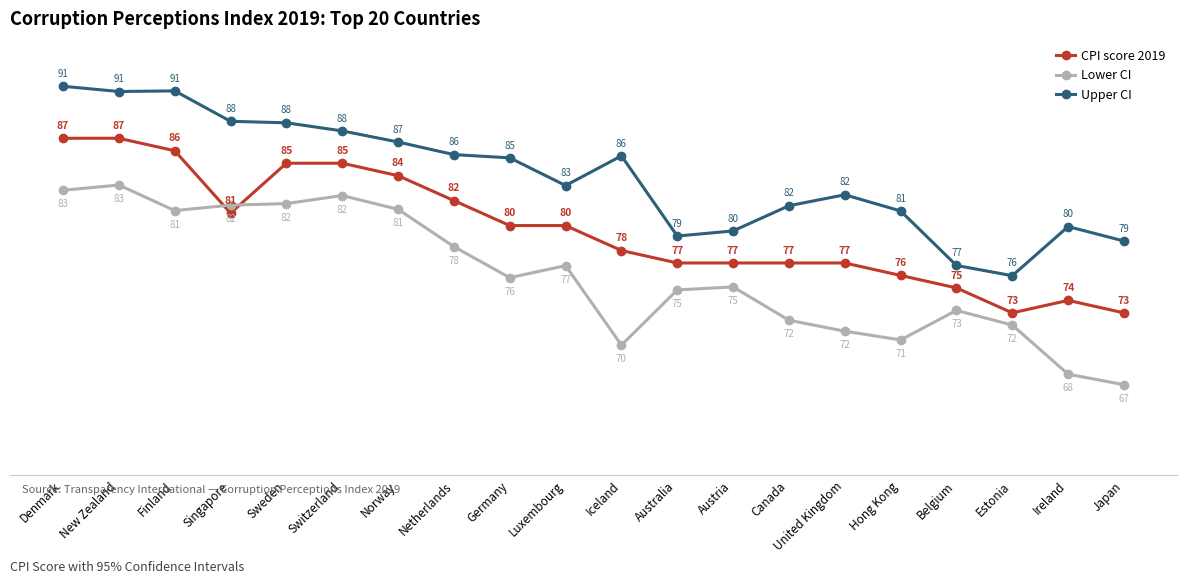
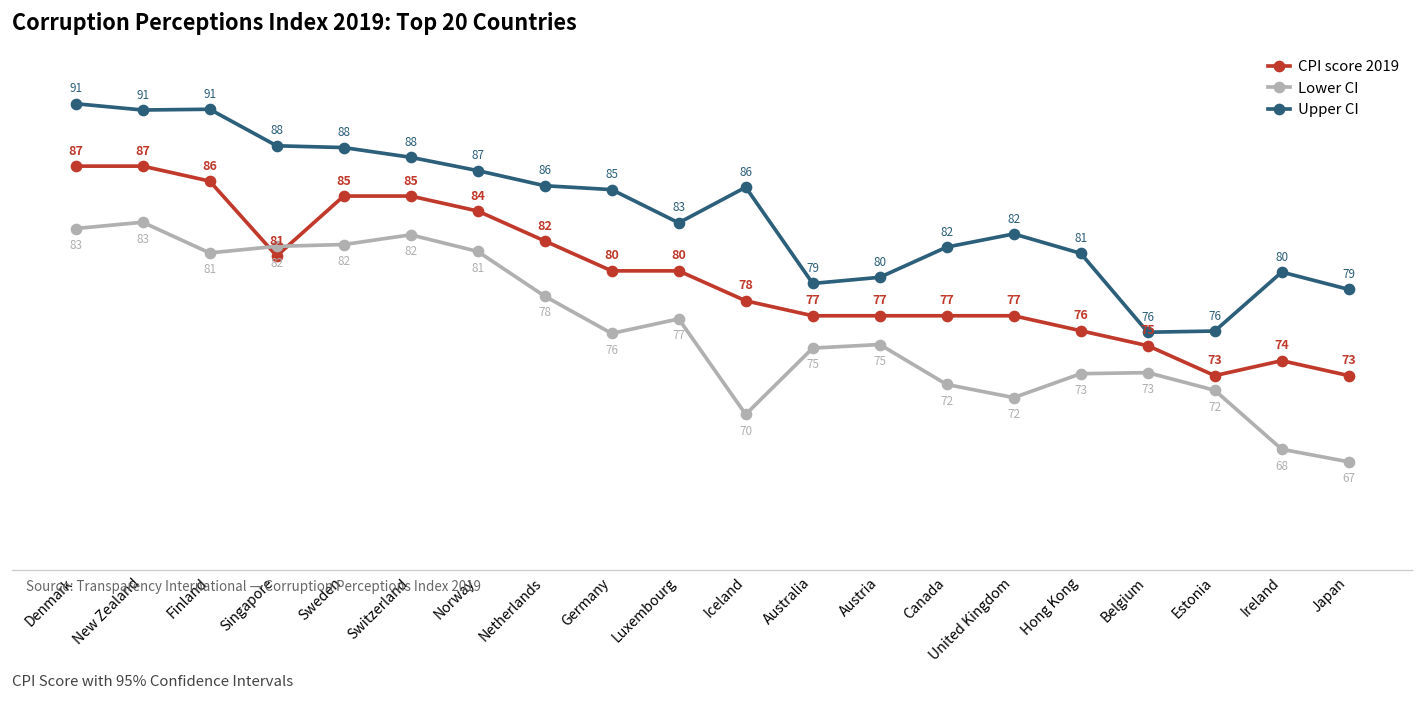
  {
    "CPI score 2019": {
      "Denmark": 87,
      "New Zealand": 87,
      "Finland": 86,
      "Sweden": 85,
      "Switzerland": 85,
      "Norway": 84,
      "Netherlands": 82,
      "Germany": 80,
      "Luxembourg": 80,
      "Iceland": 78,
      "Australia": 77,
      "Austria": 77,
      "Canada": 77,
      "United Kingdom": 77,
      "Hong Kong": 76,
      "Belgium": 75,
      "Estonia": 73,
      "Ireland": 74,
      "Japan": 73
    },
    "Lower CI": {
      "Denmark": 83,
      "New Zealand": 83,
      "Finland": 81,
      "Sweden": 82,
      "Switzerland": 82,
      "Norway": 81,
      "Netherlands": 78,
      "Germany": 76,
      "Luxembourg": 77,
      "Iceland": 70,
      "Australia": 75,
      "Austria": 75,
      "Canada": 72,
      "United Kingdom": 72,
-     "Hong Kong": 71,
+     "Hong Kong": 73,
      "Belgium": 73,
      "Estonia": 72,
      "Ireland": 68,
      "Japan": 67
    },
    "Upper CI": {
      "Denmark": 91,
      "New Zealand": 91,
      "Finland": 91,
      "Singapore": 88,
      "Sweden": 88,
      "Switzerland": 88,
      "Norway": 87,
      "Netherlands": 86,
      "Germany": 85,
      "Luxembourg": 83,
      "Iceland": 86,
      "Australia": 79,
      "Austria": 80,
      "Canada": 82,
      "United Kingdom": 82,
      "Hong Kong": 81,
-     "Belgium": 77,
+     "Belgium": 76,
      "Estonia": 76,
      "Ireland": 80,
      "Japan": 79
    }
  }
